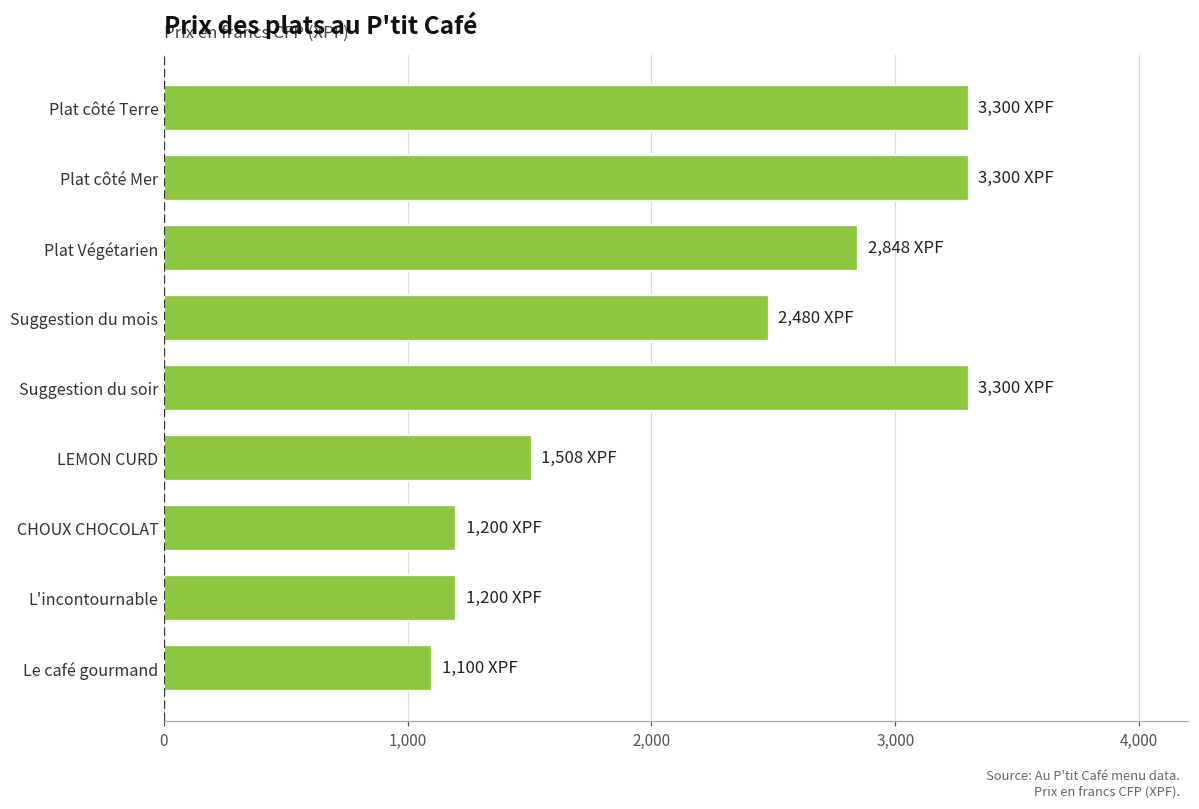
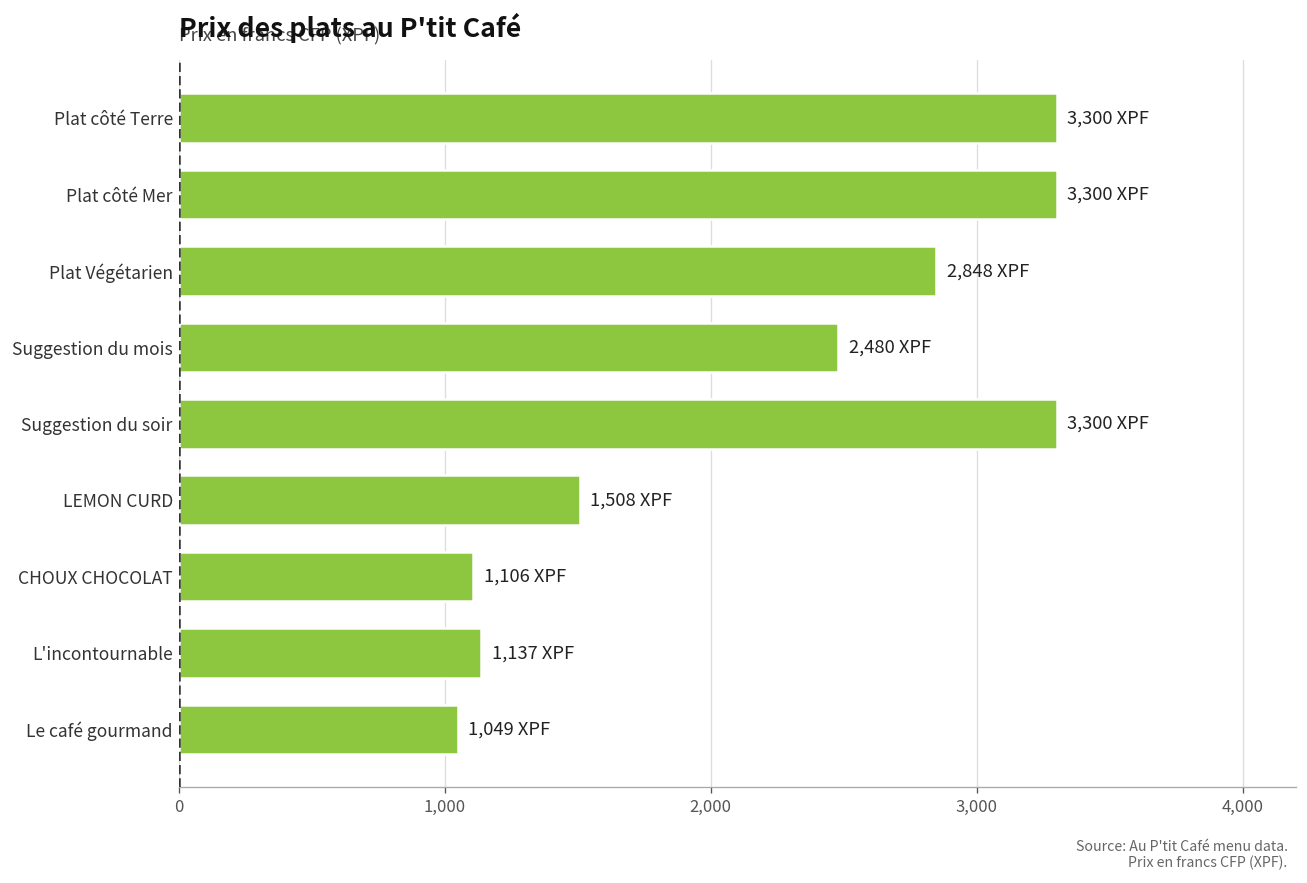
  {
    "Plat côté Terre": "3,300",
    "Plat côté Mer": "3,300",
    "Plat Végétarien": "2,848",
    "Suggestion du mois": "2,480",
    "Suggestion du soir": "3,300",
    "LEMON CURD": "1,508",
-   "CHOUX CHOCOLAT": "1,200",
-   "L'incontournable": "1,200",
-   "Le café gourmand": "1,100"
+   "CHOUX CHOCOLAT": "1,106",
+   "L'incontournable": "1,137",
+   "Le café gourmand": "1,049"
  }
